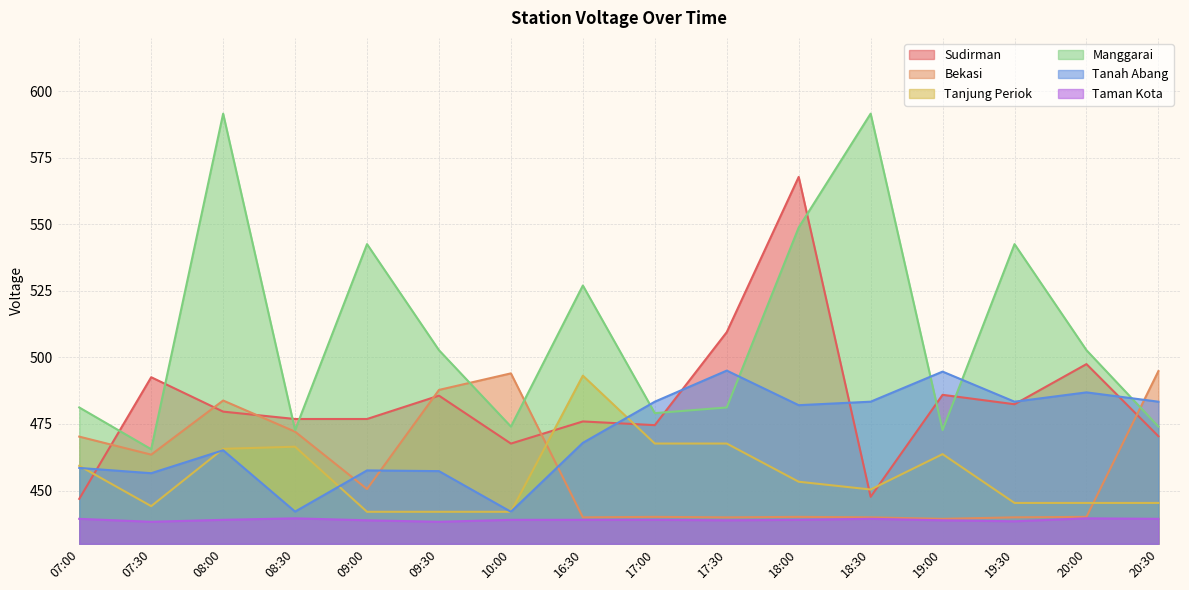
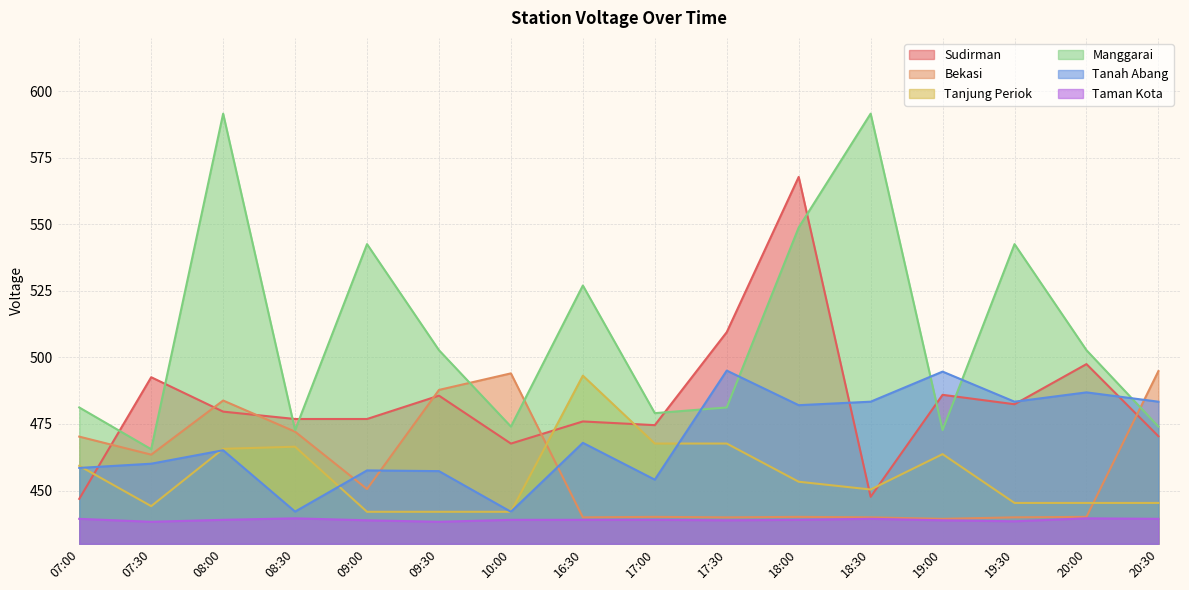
  {
    "Manggarai": {
      "07:00": 481,
      "07:30": 466,
      "08:00": 592,
      "09:00": 543,
      "09:30": 503,
      "10:00": 474,
      "16:30": 527,
      "17:00": 479,
      "17:30": 481,
      "18:00": 549,
      "18:30": 592,
      "19:00": 473,
      "19:30": 543,
      "20:00": 503,
      "20:30": 474
    },
    "Tanah Abang": {
-     "07:30": 457,
+     "07:30": 460,
      "08:30": 442,
      "09:00": 458,
      "09:30": 457,
      "16:30": 468,
-     "17:00": 483,
+     "17:00": 454,
      "17:30": 495,
      "18:00": 482,
      "18:30": 483,
      "19:00": 495,
      "20:00": 487,
      "20:30": 483
    },
    "Taman Kota": {
      "07:00": 439,
      "07:30": 438,
      "08:00": 439,
      "08:30": 440,
      "09:00": 439,
      "09:30": 438,
      "10:00": 439,
      "17:00": 439,
      "17:30": 439,
      "18:00": 439,
      "19:30": 438,
      "20:30": 439
    }
  }
